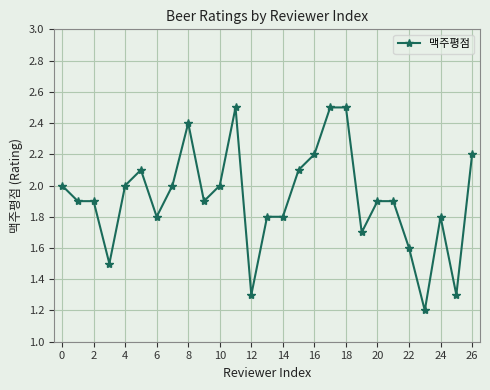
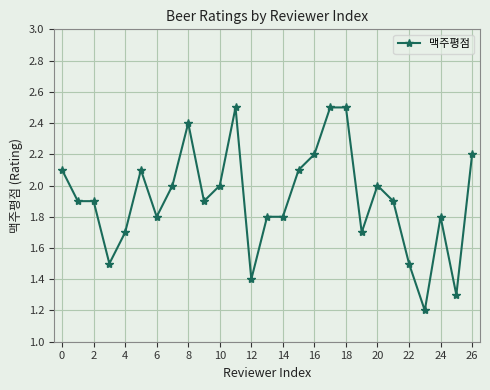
  {
-   "0": 2.0,
+   "0": 2.1,
    "2": 1.9,
-   "4": 2.0,
+   "4": 1.7,
    "6": 1.8,
    "8": 2.4,
    "10": 2.0,
-   "12": 1.3,
+   "12": 1.4,
    "14": 1.8,
    "16": 2.2,
    "18": 2.5,
-   "20": 1.9,
-   "22": 1.6,
+   "20": 2.0,
+   "22": 1.5,
    "24": 1.8,
    "26": 2.2
  }
